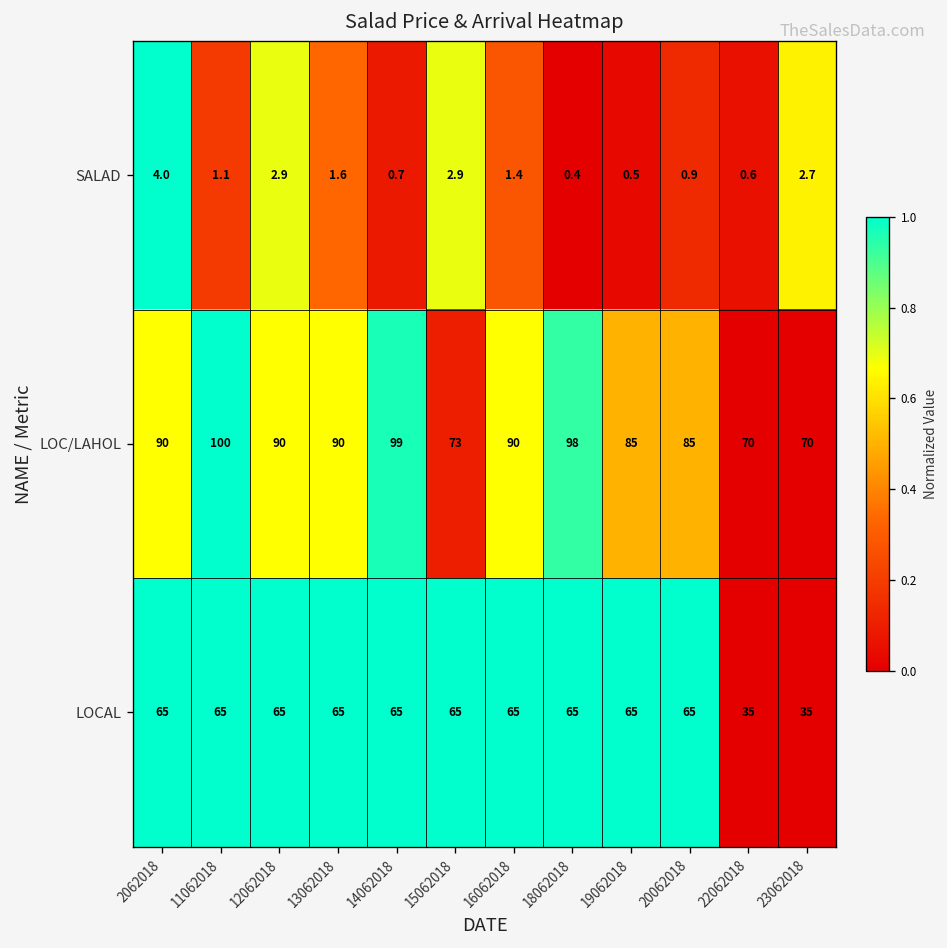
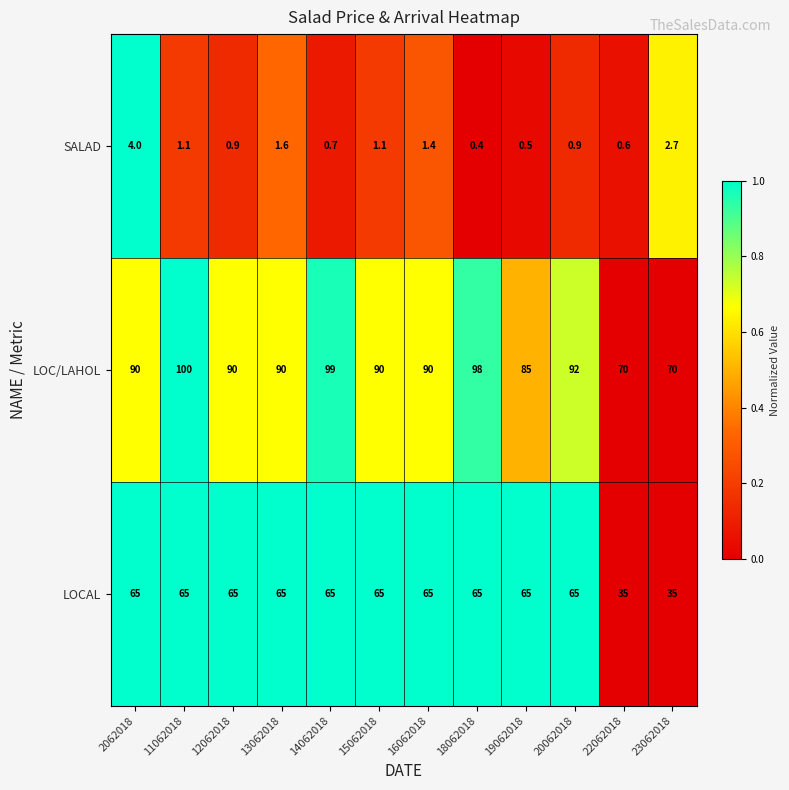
  {
    "SALAD": {
      "2062018": 4.0,
      "11062018": 1.1,
-     "12062018": 2.9,
+     "12062018": 0.9,
      "13062018": 1.6,
      "14062018": 0.7,
-     "15062018": 2.9,
+     "15062018": 1.1,
      "16062018": 1.4,
      "18062018": 0.4,
      "19062018": 0.5,
      "20062018": 0.9,
      "22062018": 0.6,
      "23062018": 2.7
    },
    "LOC/LAHOL": {
      "2062018": 90,
      "11062018": 100,
      "12062018": 90,
      "13062018": 90,
      "14062018": 99,
-     "15062018": 73,
+     "15062018": 90,
      "16062018": 90,
      "18062018": 98,
      "19062018": 85,
-     "20062018": 85,
+     "20062018": 92,
      "22062018": 70,
      "23062018": 70
    },
    "LOCAL": {
      "2062018": 65,
      "11062018": 65,
      "12062018": 65,
      "13062018": 65,
      "14062018": 65,
      "15062018": 65,
      "16062018": 65,
      "18062018": 65,
      "19062018": 65,
      "20062018": 65,
      "22062018": 35,
      "23062018": 35
    }
  }
